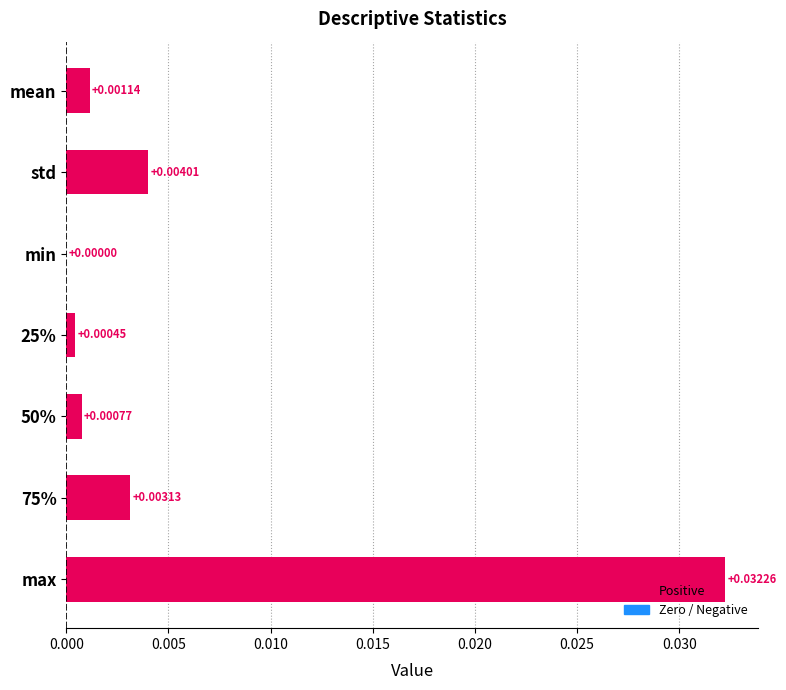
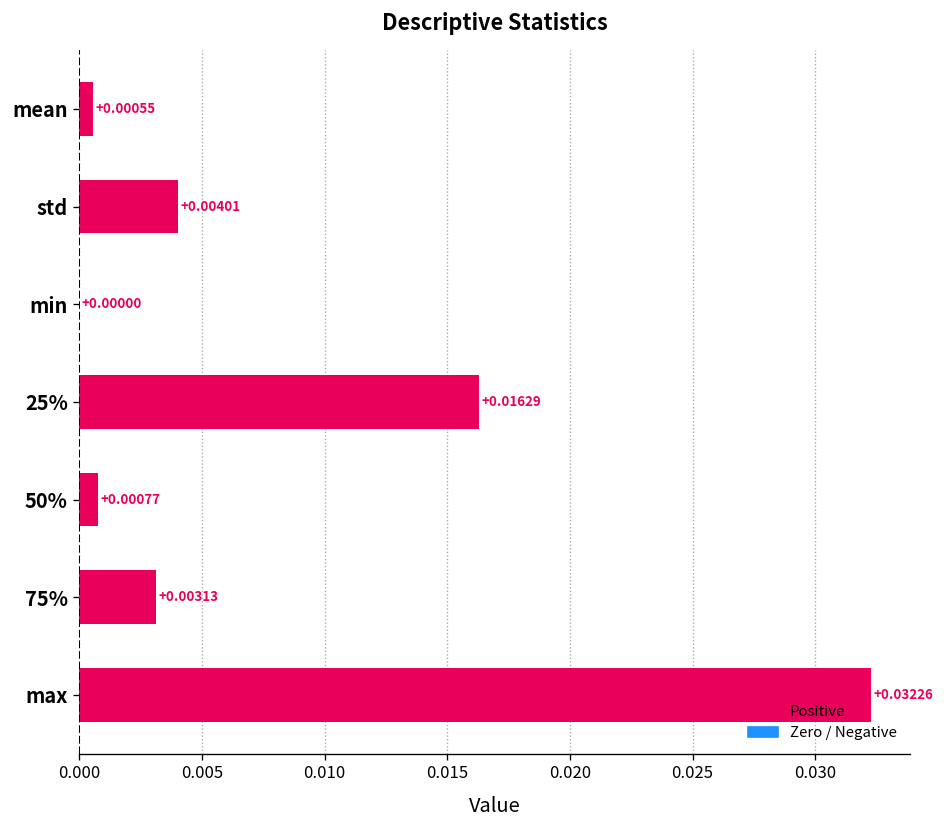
  {
-   "mean": "+0.00114",
+   "mean": "+0.00055",
    "std": "+0.00401",
    "min": "+0.00000",
-   "25%": "+0.00045",
+   "25%": "+0.01629",
    "50%": "+0.00077",
    "75%": "+0.00313",
    "max": "+0.03226"
  }
